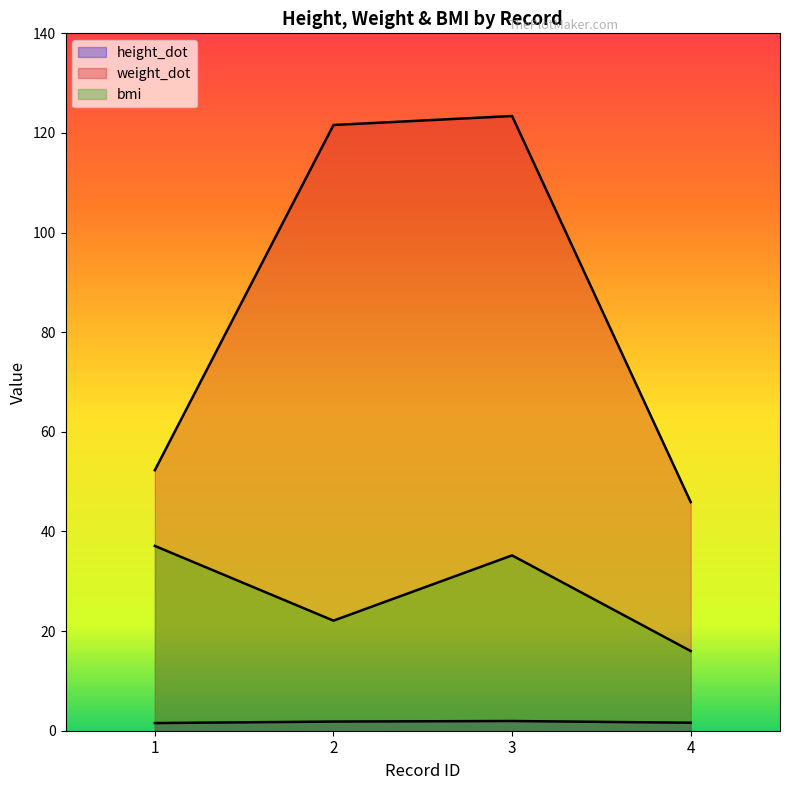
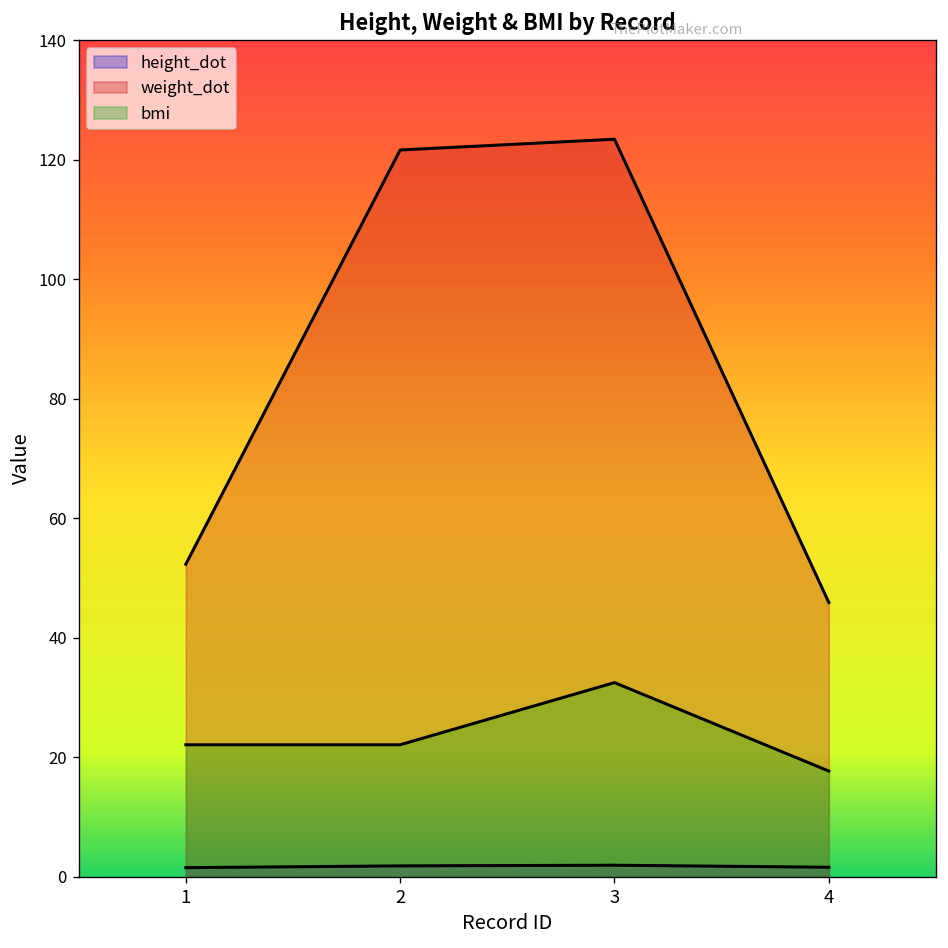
  {
    "height_dot": {
      "1": 2,
      "2": 2,
      "3": 2,
      "4": 2
    },
    "weight_dot": {
      "1": 52,
      "2": 122,
      "3": 123,
      "4": 46
    },
    "bmi": {
-     "1": 37,
+     "1": 22,
      "2": 22,
-     "3": 35,
-     "4": 16
+     "3": 33,
+     "4": 18
    }
  }
